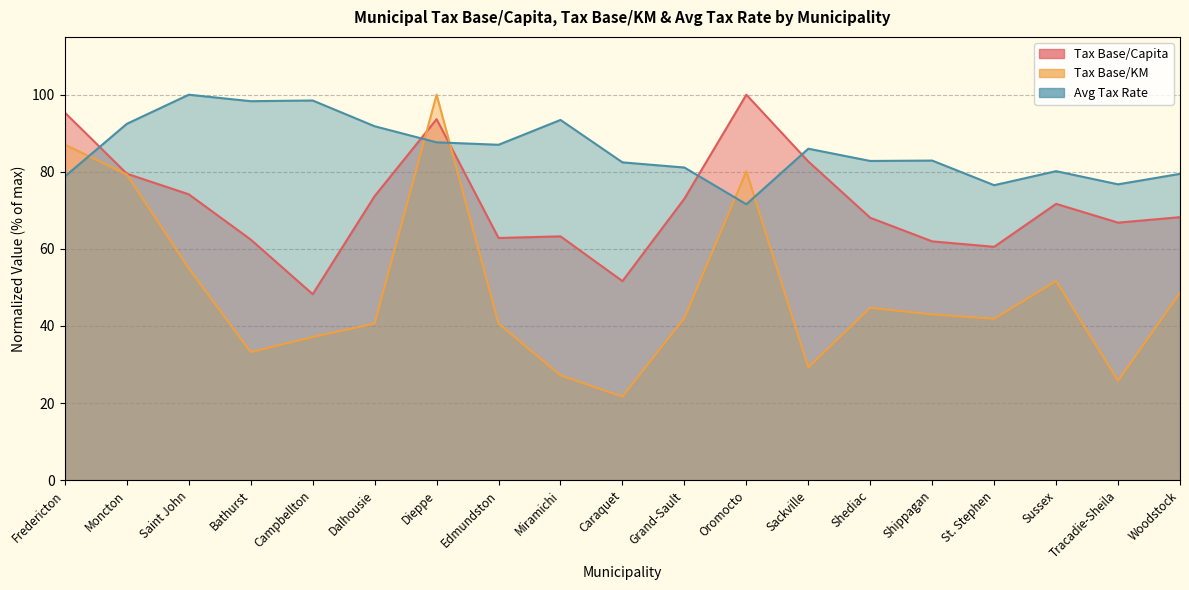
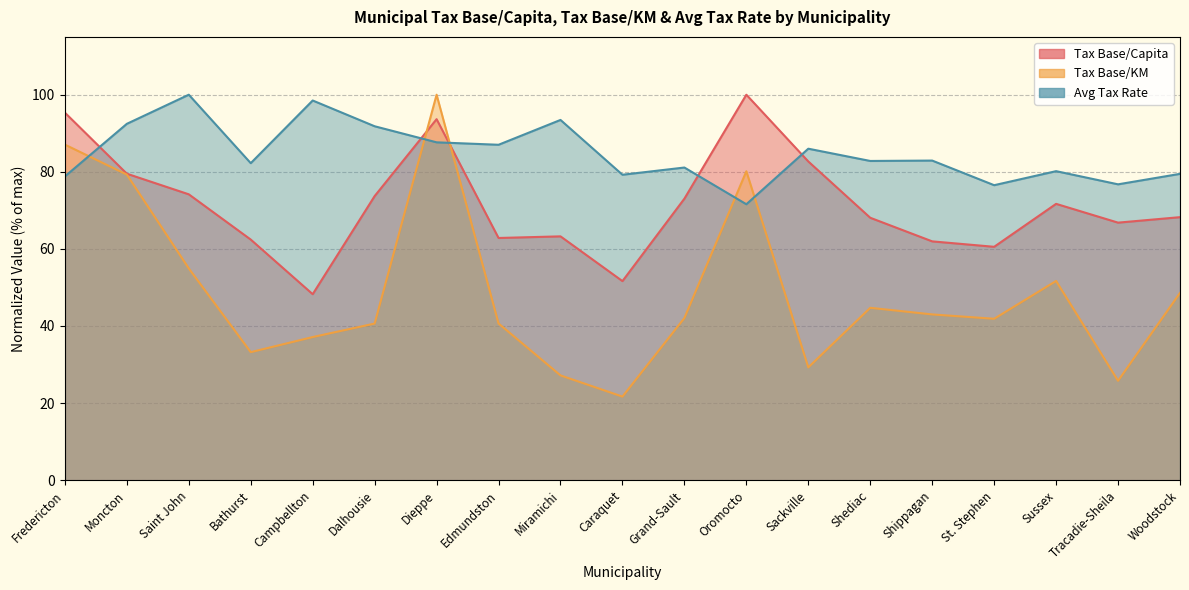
  {
    "Avg Tax Rate": {
      "Fredericton": 79,
      "Moncton": 92,
      "Saint John": 100,
-     "Bathurst": 98,
+     "Bathurst": 82,
      "Campbellton": 98,
      "Dalhousie": 92,
      "Dieppe": 88,
      "Edmundston": 87,
      "Miramichi": 93,
-     "Caraquet": 82,
+     "Caraquet": 79,
      "Grand-Sault": 81,
      "Oromocto": 72,
      "Sackville": 86,
      "Shediac": 83,
      "Shippagan": 83,
      "St. Stephen": 77,
      "Sussex": 80,
      "Tracadie-Sheila": 77,
      "Woodstock": 79
    }
  }
